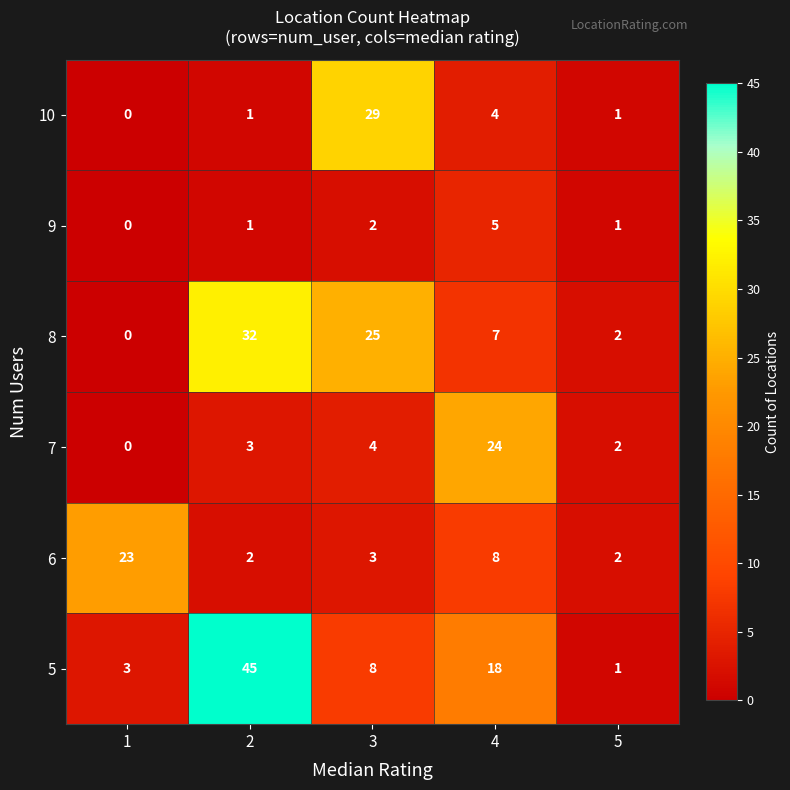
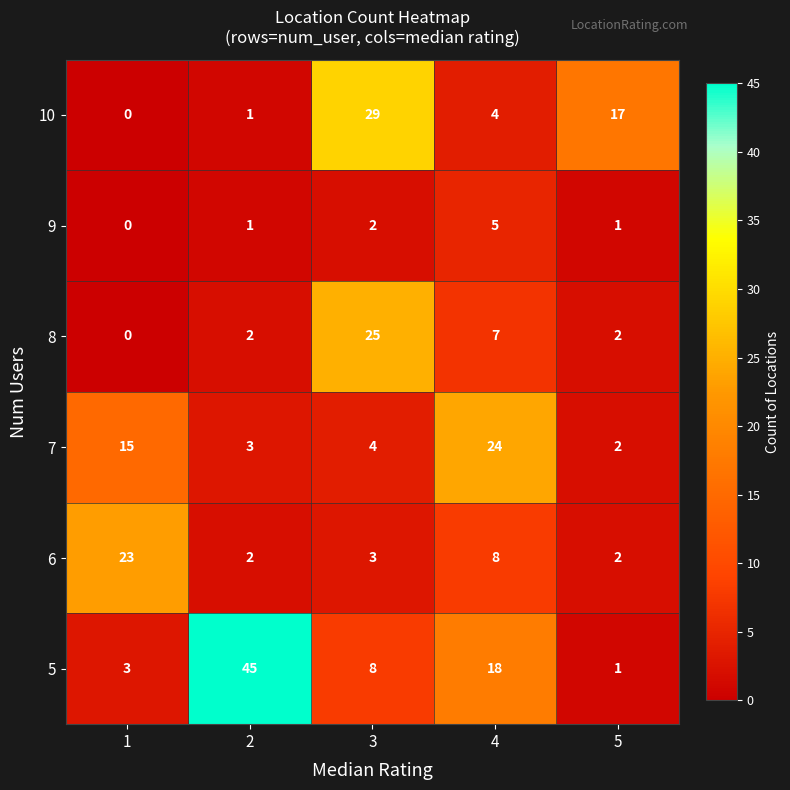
  {
    "10": {
      "1": 0,
      "2": 1,
      "3": 29,
      "4": 4,
-     "5": 1
+     "5": 17
    },
    "9": {
      "1": 0,
      "2": 1,
      "3": 2,
      "4": 5,
      "5": 1
    },
    "8": {
      "1": 0,
-     "2": 32,
+     "2": 2,
      "3": 25,
      "4": 7,
      "5": 2
    },
    "7": {
-     "1": 0,
+     "1": 15,
      "2": 3,
      "3": 4,
      "4": 24,
      "5": 2
    },
    "6": {
      "1": 23,
      "2": 2,
      "3": 3,
      "4": 8,
      "5": 2
    },
    "5": {
      "1": 3,
      "2": 45,
      "3": 8,
      "4": 18,
      "5": 1
    }
  }
